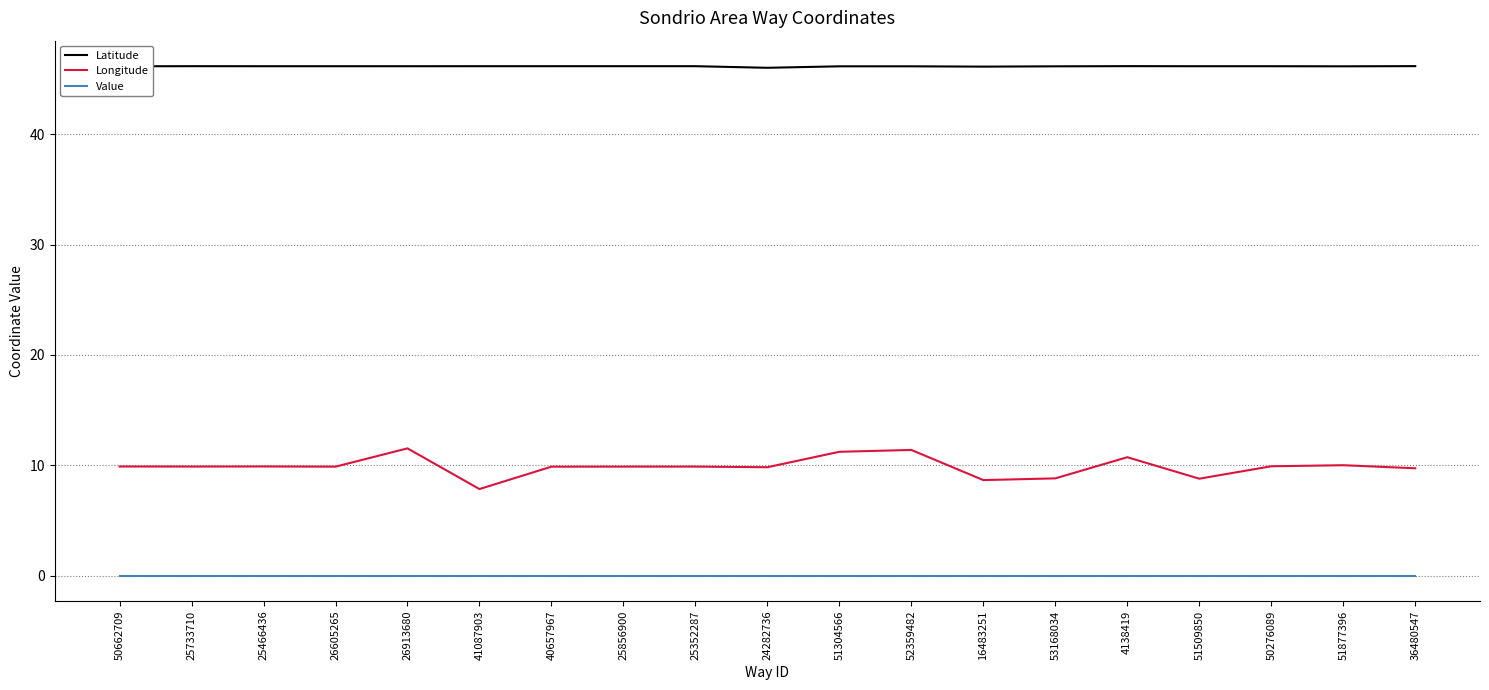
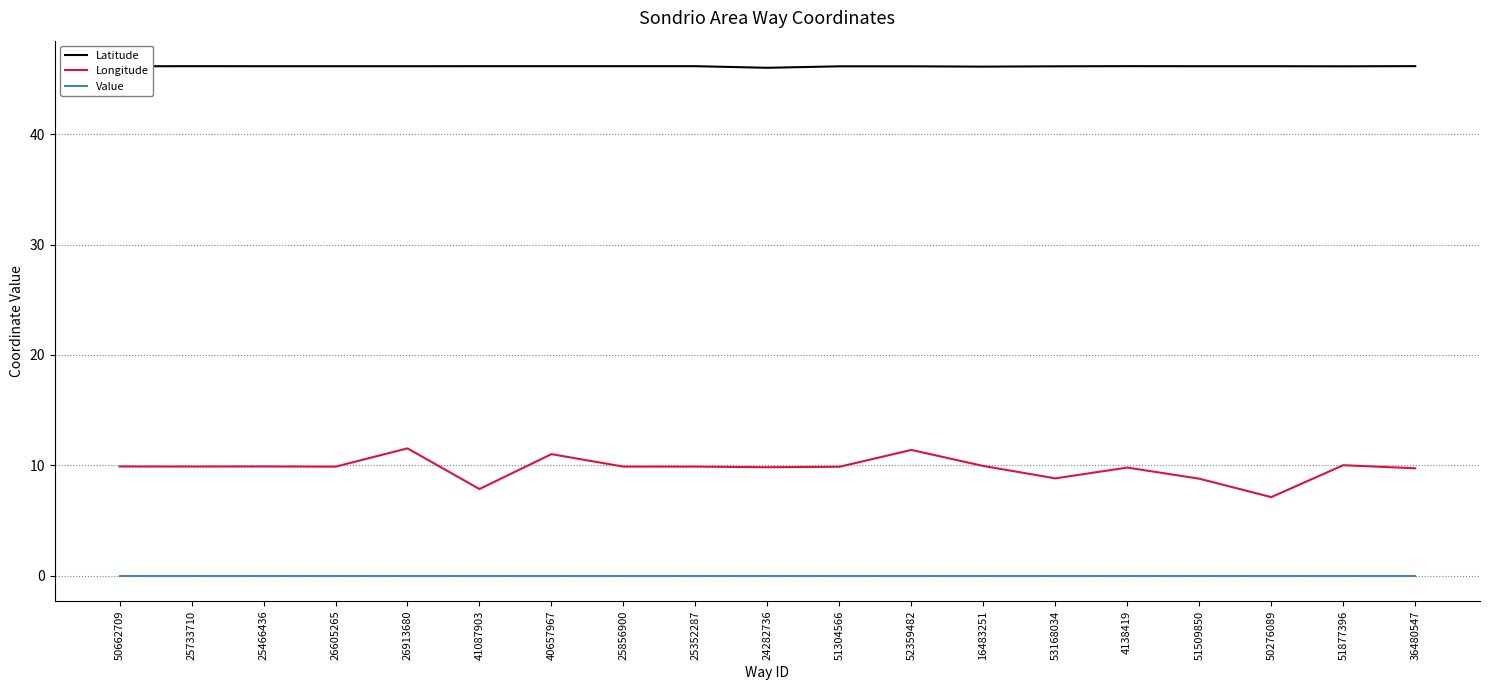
  {
    "Latitude": {
      "25733710": 46.2,
      "25466436": 46.2,
      "26605265": 46.2,
      "26913680": 46.2,
      "41087903": 46.2,
      "40657967": 46.2,
      "25856900": 46.2,
      "25352287": 46.2,
      "24282736": 46.0,
      "51304566": 46.2,
      "52359482": 46.2,
      "16483251": 46.1,
      "53168034": 46.2,
      "4138419": 46.2,
      "51509850": 46.2,
      "50276089": 46.2,
      "51877396": 46.2,
      "36480547": 46.2
    },
    "Longitude": {
      "50662709": 9.9,
      "25733710": 9.9,
      "25466436": 9.9,
      "26605265": 9.9,
      "26913680": 11.5,
      "41087903": 7.8,
-     "40657967": 9.9,
+     "40657967": 11.0,
      "25856900": 9.9,
      "25352287": 9.9,
      "24282736": 9.8,
-     "51304566": 11.2,
+     "51304566": 9.9,
      "52359482": 11.4,
-     "16483251": 8.6,
+     "16483251": 9.9,
      "53168034": 8.8,
-     "4138419": 10.7,
+     "4138419": 9.8,
      "51509850": 8.8,
-     "50276089": 9.9,
+     "50276089": 7.1,
      "51877396": 10.0,
      "36480547": 9.7
    },
    "Value": {
      "50662709": 0.0,
      "25733710": 0.0,
      "25466436": 0.0,
      "26605265": 0.0,
      "26913680": 0.0,
      "41087903": 0.0,
      "40657967": 0.0,
      "25856900": 0.0,
      "25352287": 0.0,
      "24282736": 0.0,
      "51304566": 0.0,
      "52359482": 0.0,
      "16483251": 0.0,
      "53168034": 0.0,
      "4138419": 0.0,
      "51509850": 0.0,
      "50276089": 0.0,
      "51877396": 0.0,
      "36480547": 0.0
    }
  }
